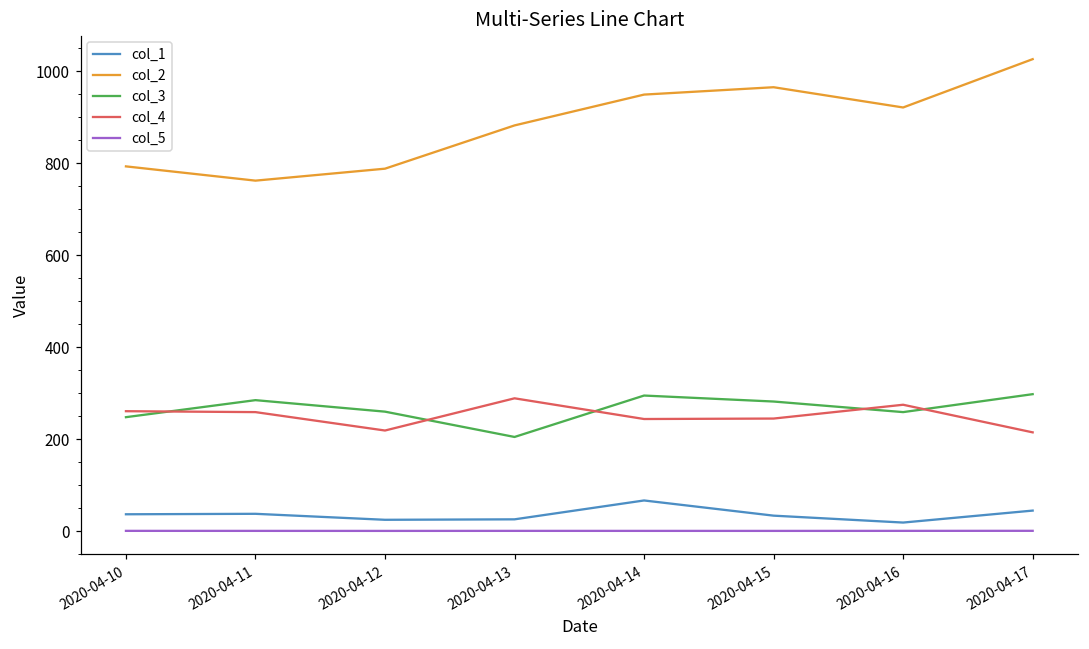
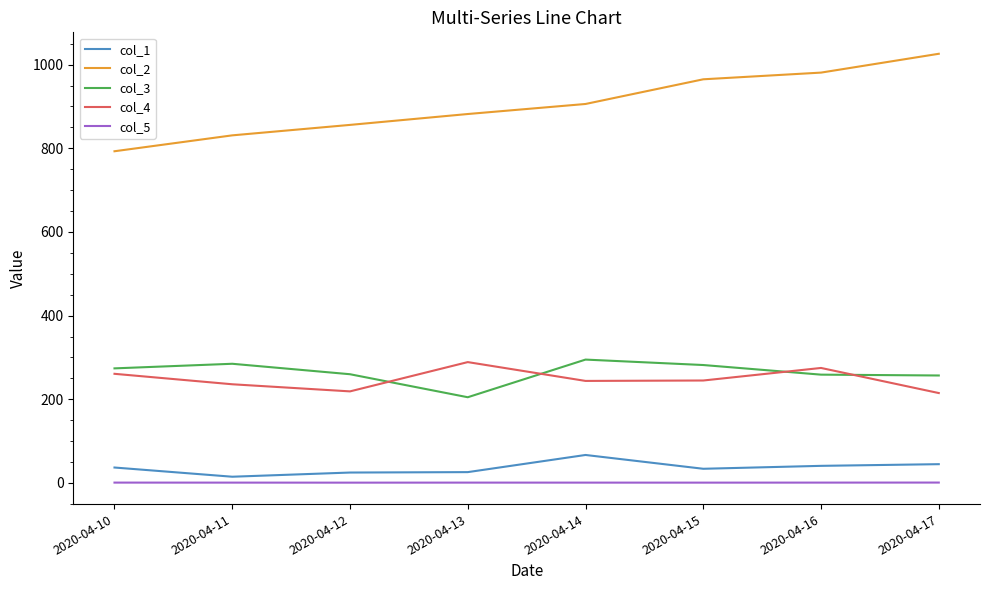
  {
    "col_1": {
      "2020-04-10": 40,
-     "2020-04-11": 40,
+     "2020-04-11": 20,
      "2020-04-12": 30,
      "2020-04-13": 30,
      "2020-04-14": 70,
      "2020-04-15": 30,
-     "2020-04-16": 20,
+     "2020-04-16": 40,
      "2020-04-17": 50
    },
    "col_2": {
      "2020-04-10": 790,
-     "2020-04-11": 760,
-     "2020-04-12": 790,
+     "2020-04-11": 830,
+     "2020-04-12": 860,
      "2020-04-13": 880,
-     "2020-04-14": 950,
+     "2020-04-14": 910,
      "2020-04-15": 970,
-     "2020-04-16": 920,
+     "2020-04-16": 980,
      "2020-04-17": 1030
    },
    "col_3": {
-     "2020-04-10": 250,
+     "2020-04-10": 270,
      "2020-04-11": 290,
      "2020-04-12": 260,
      "2020-04-13": 210,
      "2020-04-14": 300,
      "2020-04-15": 280,
      "2020-04-16": 260,
-     "2020-04-17": 300
+     "2020-04-17": 260
    },
    "col_4": {
      "2020-04-10": 260,
-     "2020-04-11": 260,
+     "2020-04-11": 240,
      "2020-04-12": 220,
      "2020-04-13": 290,
      "2020-04-14": 240,
      "2020-04-15": 250,
      "2020-04-16": 280,
      "2020-04-17": 220
    },
    "col_5": {
      "2020-04-10": 0,
      "2020-04-11": 0,
      "2020-04-12": 0,
      "2020-04-13": 0,
      "2020-04-14": 0,
      "2020-04-15": 0,
      "2020-04-16": 0,
      "2020-04-17": 0
    }
  }
